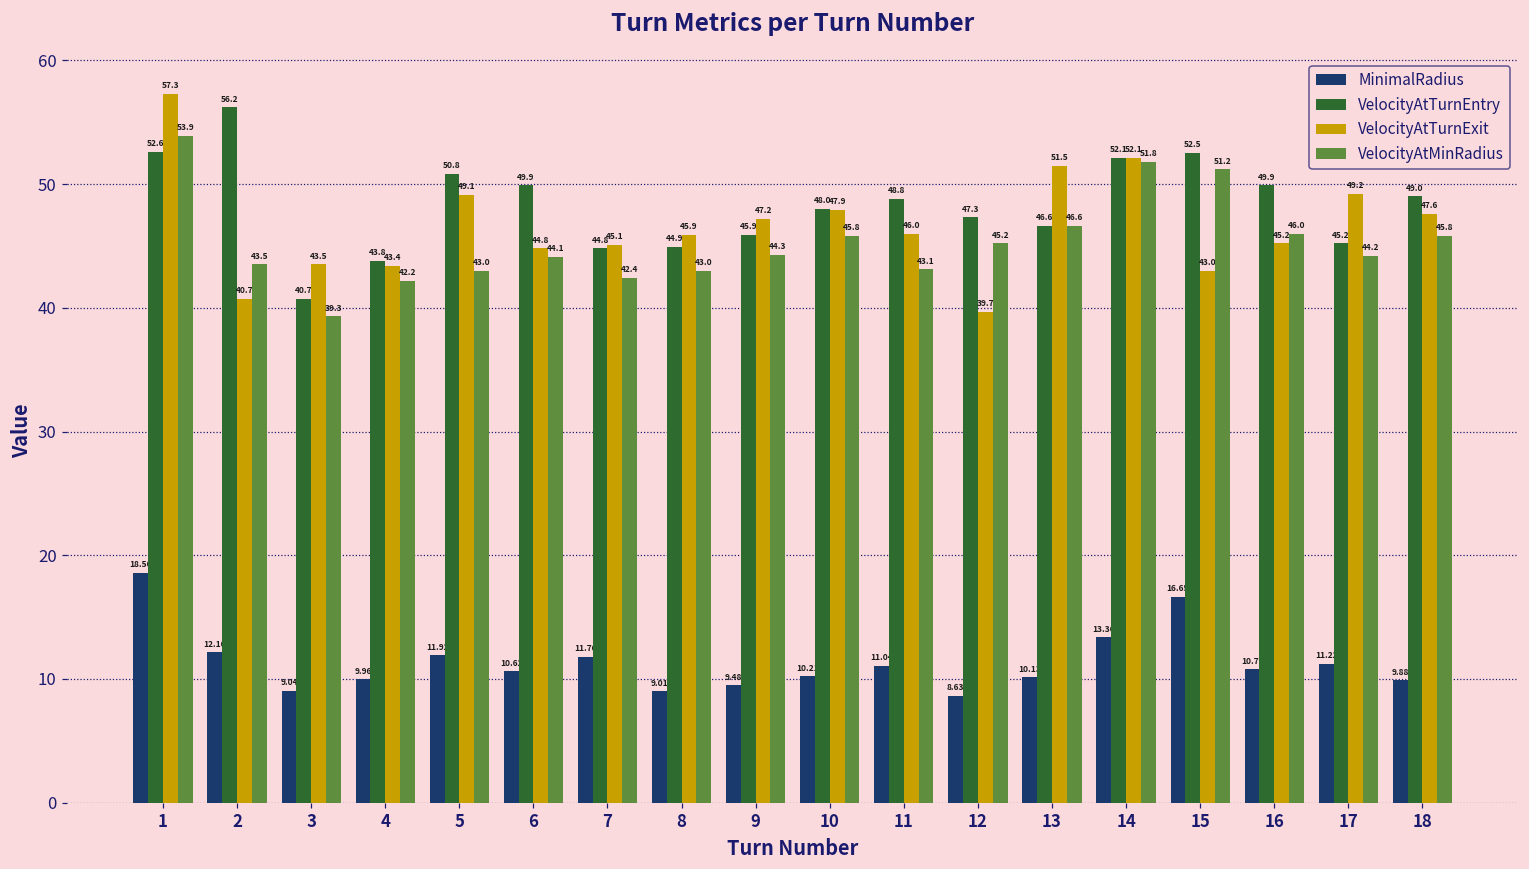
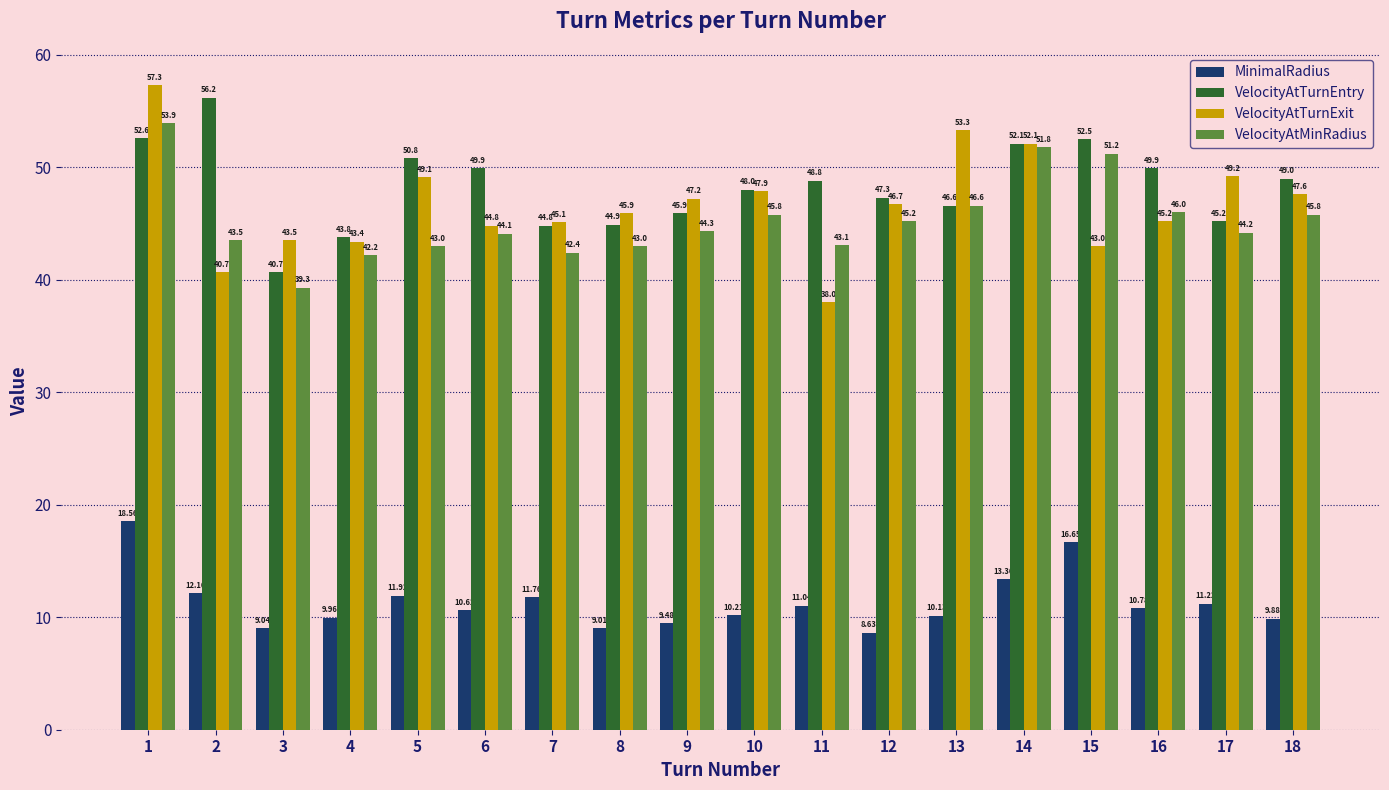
  {
    "MinimalRadius": {
      "1": 18.56,
      "2": 12.16,
      "3": 9.04,
      "4": 9.96,
      "5": 11.92,
      "6": 10.62,
      "7": 11.76,
      "8": 9.01,
      "9": 9.48,
      "10": 10.21,
      "11": 11.04,
      "12": 8.63,
      "13": 10.13,
      "14": 13.36,
      "15": 16.65,
      "16": 10.78,
      "17": 11.22,
      "18": 9.88
    },
    "VelocityAtTurnEntry": {
      "1": 52.6,
      "2": 56.2,
      "3": 40.7,
      "4": 43.8,
      "5": 50.8,
      "6": 49.9,
      "7": 44.8,
      "8": 44.9,
      "9": 45.9,
      "10": 48.0,
      "11": 48.8,
      "12": 47.3,
      "13": 46.6,
      "15": 52.5,
      "16": 49.9,
      "17": 45.2,
      "18": 49.0
    },
    "VelocityAtTurnExit": {
      "1": 57.3,
      "2": 40.7,
      "3": 43.5,
      "4": 43.4,
      "5": 49.1,
      "6": 44.8,
      "7": 45.1,
      "8": 45.9,
      "9": 47.2,
      "10": 47.9,
-     "11": 46.0,
-     "12": 39.7,
-     "13": 51.5,
+     "11": 38.0,
+     "12": 46.7,
+     "13": 53.3,
      "15": 43.0,
      "16": 45.2,
      "17": 49.2,
      "18": 47.6
    },
    "VelocityAtMinRadius": {
      "1": 53.9,
      "2": 43.5,
      "3": 39.3,
      "4": 42.2,
      "5": 43.0,
      "6": 44.1,
      "7": 42.4,
      "8": 43.0,
      "9": 44.3,
      "10": 45.8,
      "11": 43.1,
      "12": 45.2,
      "13": 46.6,
      "14": 51.8,
      "15": 51.2,
      "16": 46.0,
      "17": 44.2,
      "18": 45.8
    }
  }
